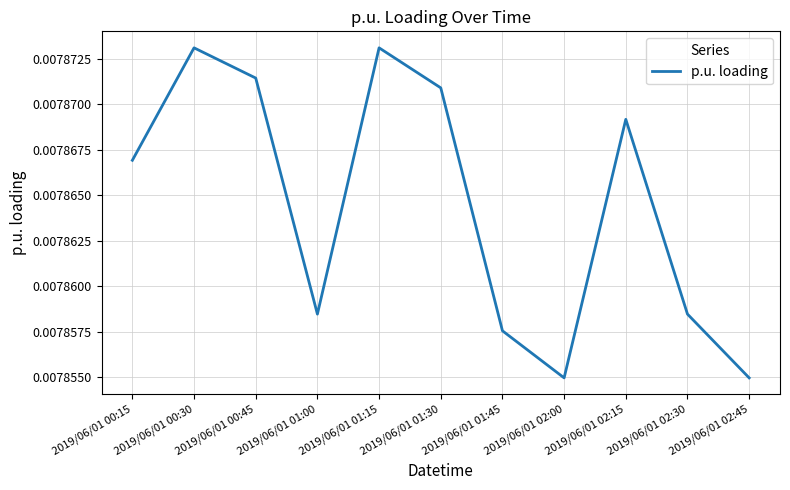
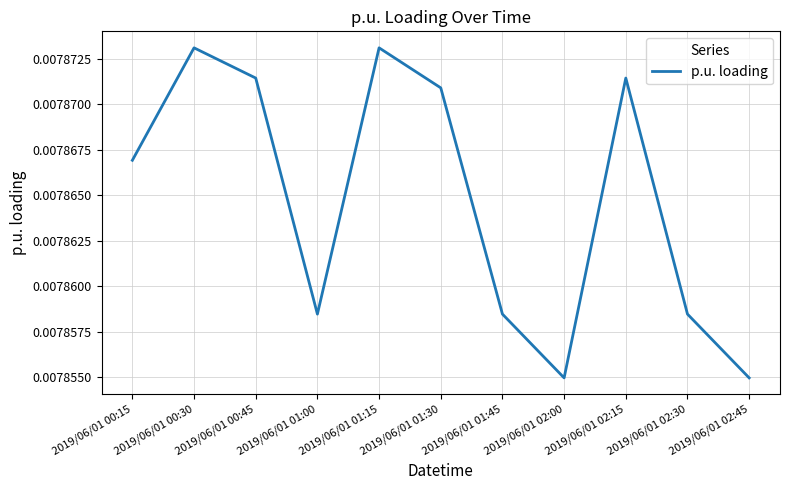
  {
    "2019/06/01 00:15": 0.0078669,
    "2019/06/01 00:30": 0.0078731,
    "2019/06/01 00:45": 0.0078714,
    "2019/06/01 01:00": 0.0078585,
    "2019/06/01 01:15": 0.0078731,
    "2019/06/01 01:30": 0.0078709,
-   "2019/06/01 01:45": 0.0078575,
+   "2019/06/01 01:45": 0.0078585,
    "2019/06/01 02:00": 0.0078550,
-   "2019/06/01 02:15": 0.0078692,
+   "2019/06/01 02:15": 0.0078714,
    "2019/06/01 02:30": 0.0078585,
    "2019/06/01 02:45": 0.0078550
  }
